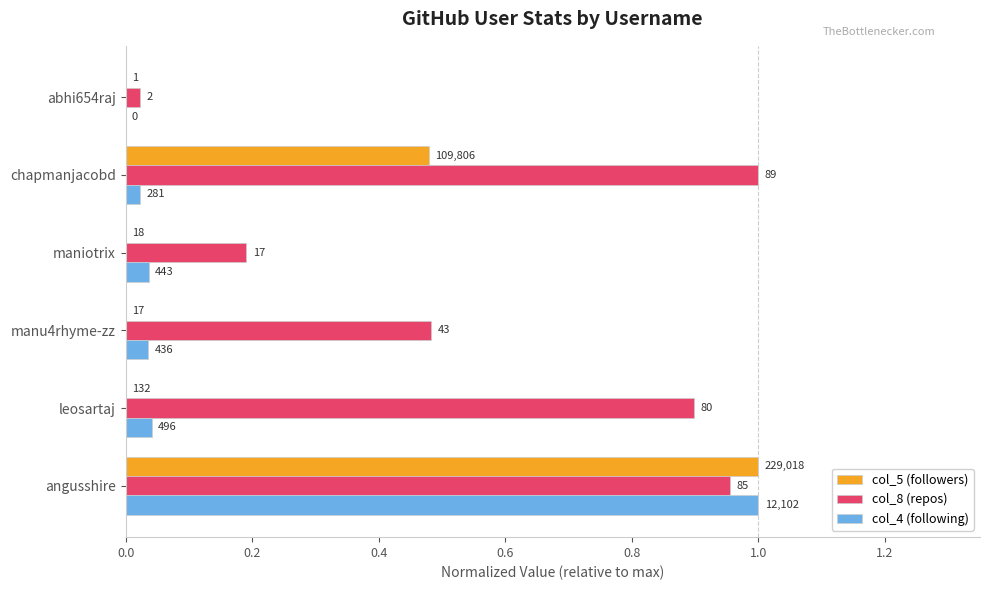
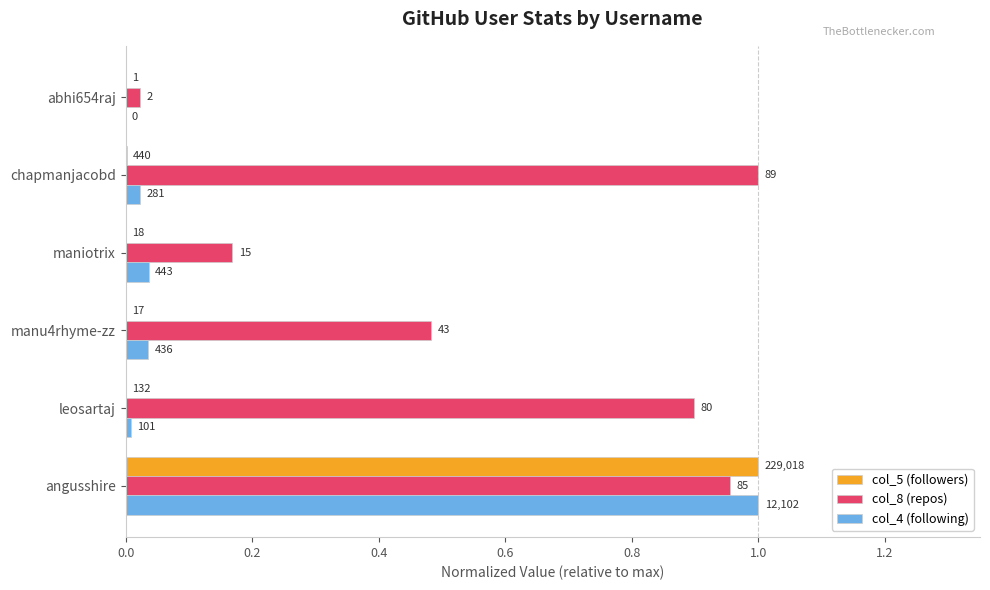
  {
    "col_5 (followers)": {
-     "chapmanjacobd": "109,806"
+     "chapmanjacobd": "440"
    },
    "col_8 (repos)": {
-     "maniotrix": "17"
+     "maniotrix": "15"
    },
    "col_4 (following)": {
      "abhi654raj": "0",
-     "leosartaj": "496"
+     "leosartaj": "101"
    }
  }
